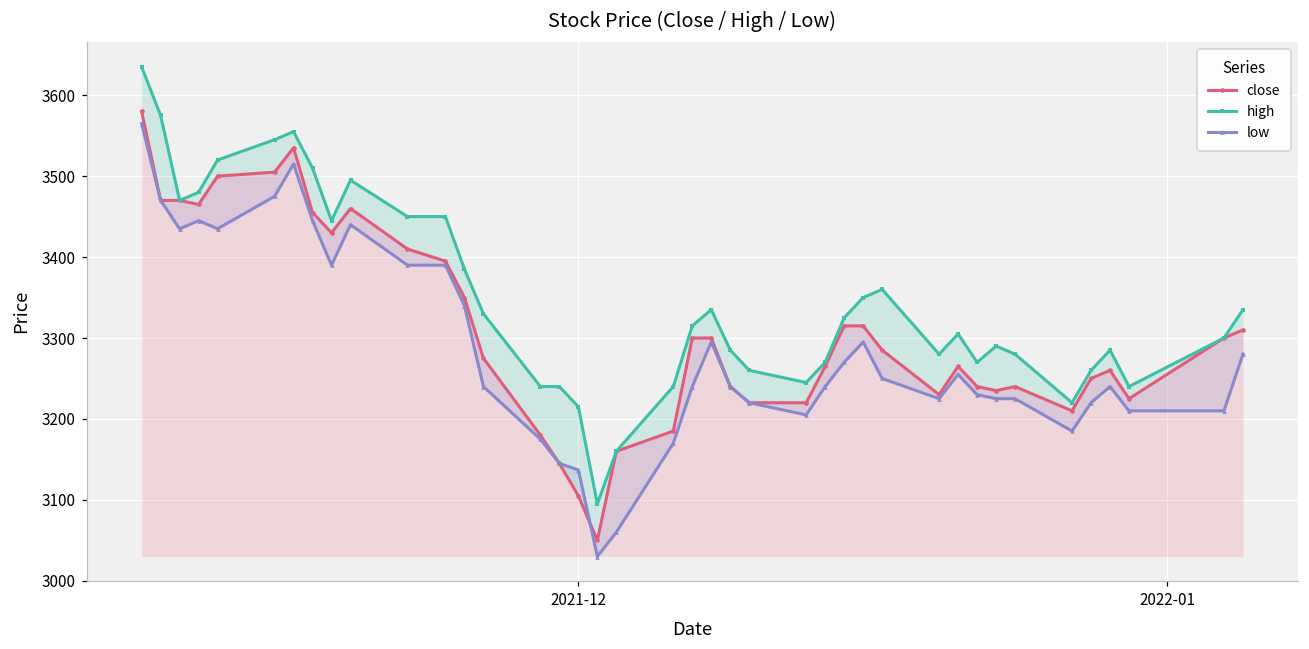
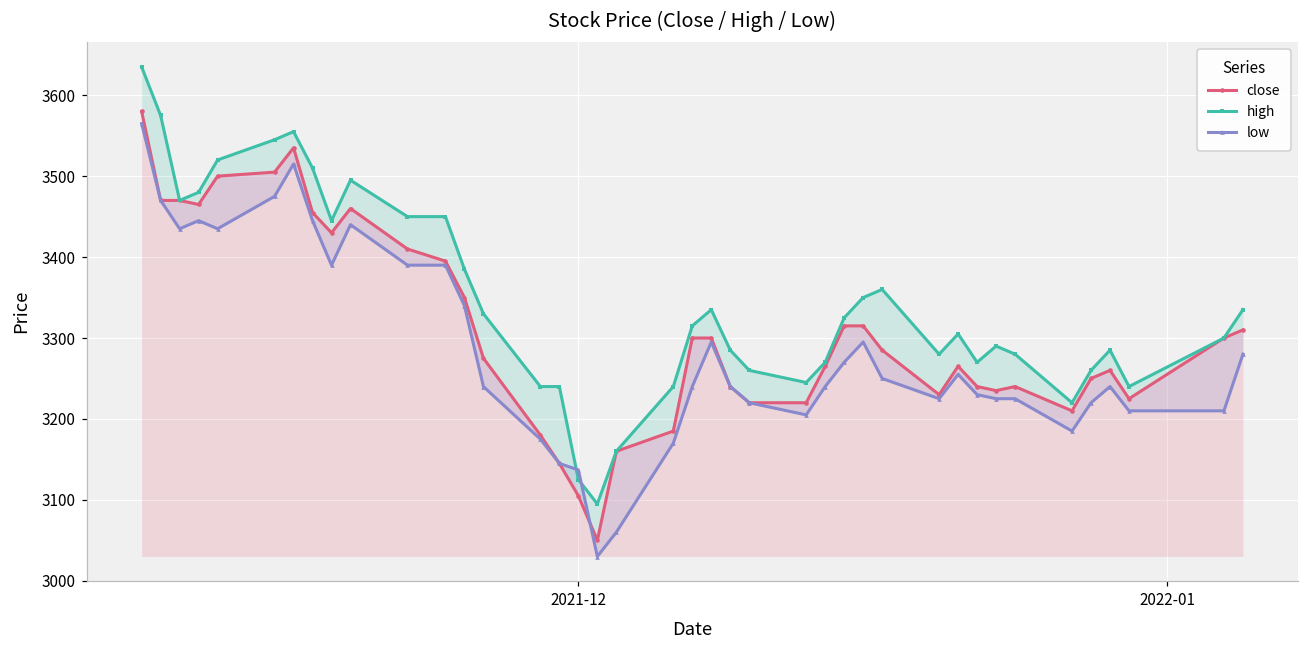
  {
    "close": {
      "2021-12": 3110
    },
    "high": {
-     "2021-12": 3220
+     "2021-12": 3130
    }
  }
